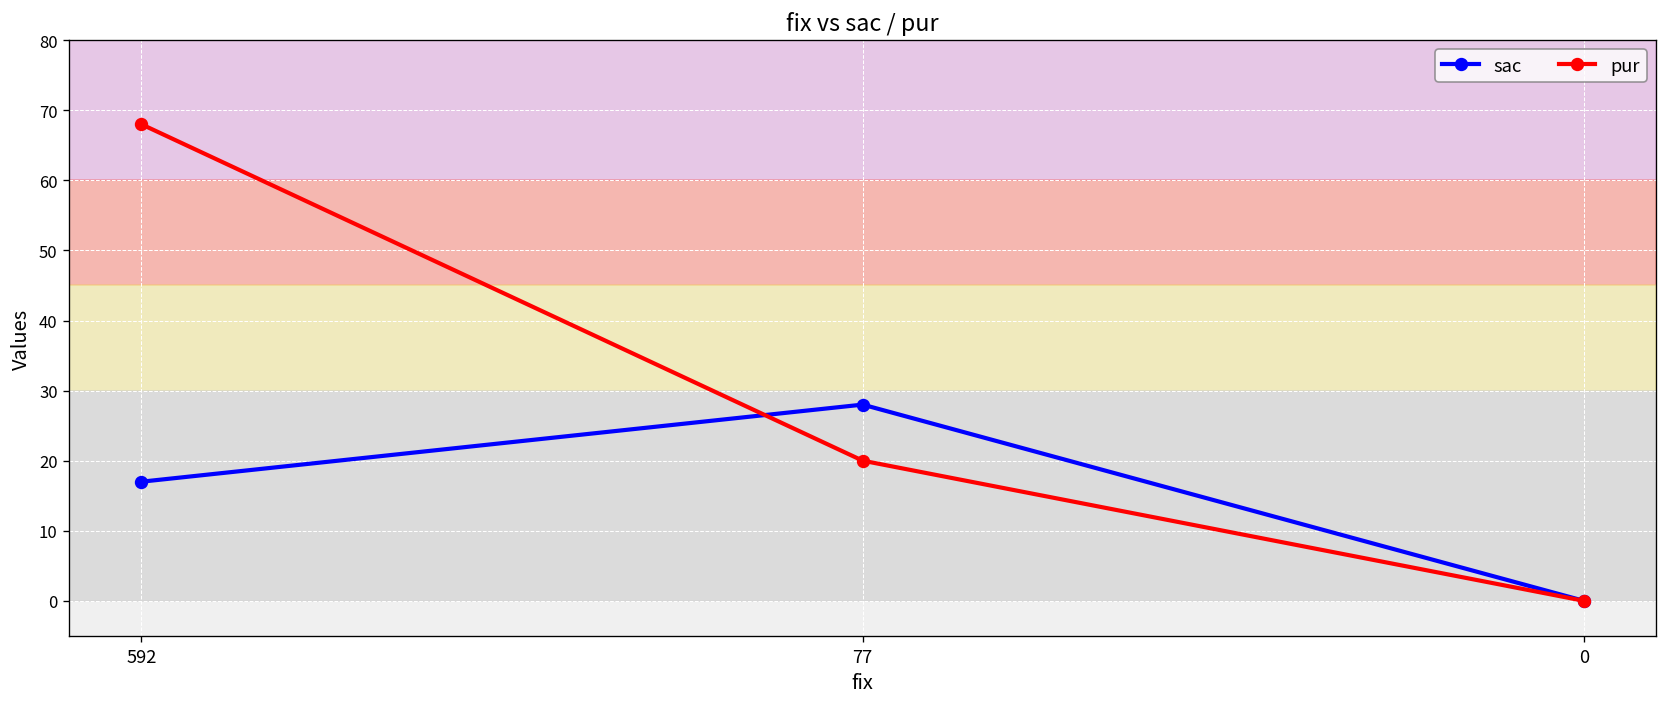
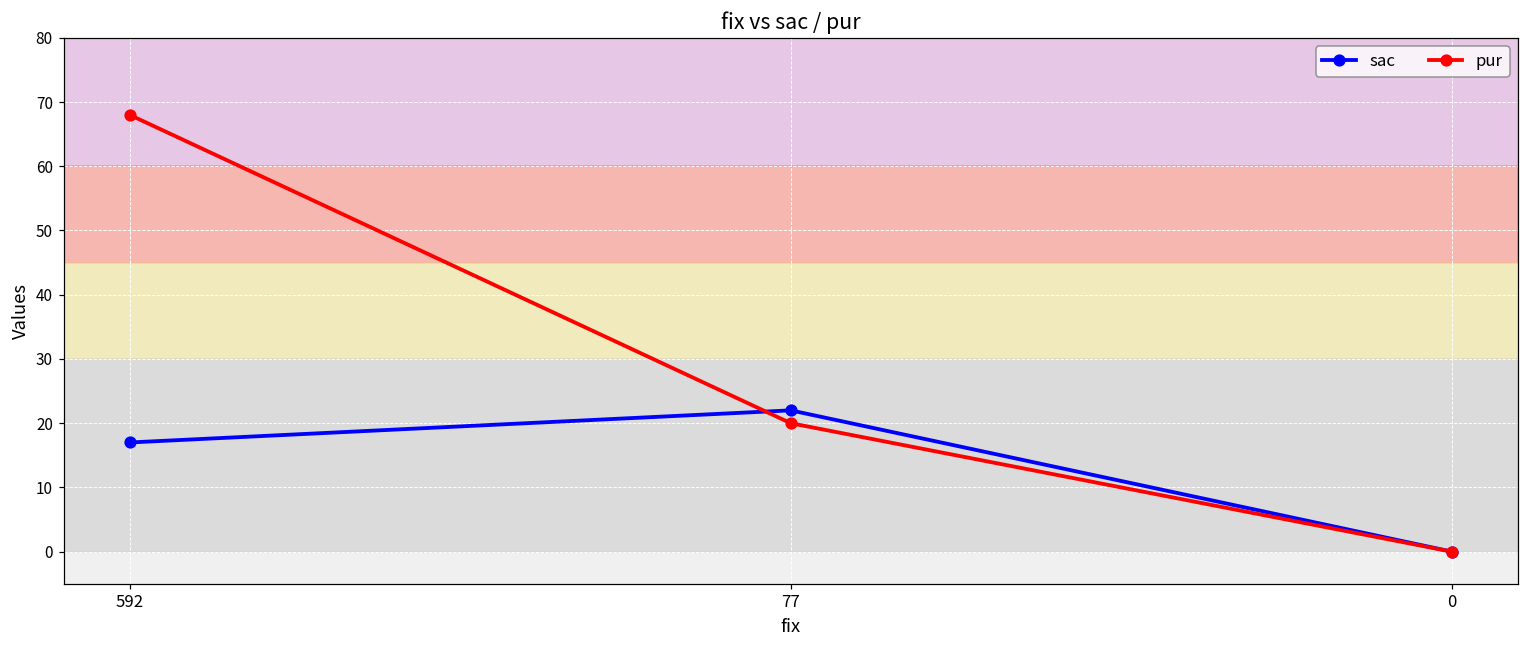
  {
    "sac": {
      "592": 17,
-     "77": 28
+     "77": 22
    },
    "pur": {
      "592": 68,
      "77": 20
    }
  }
